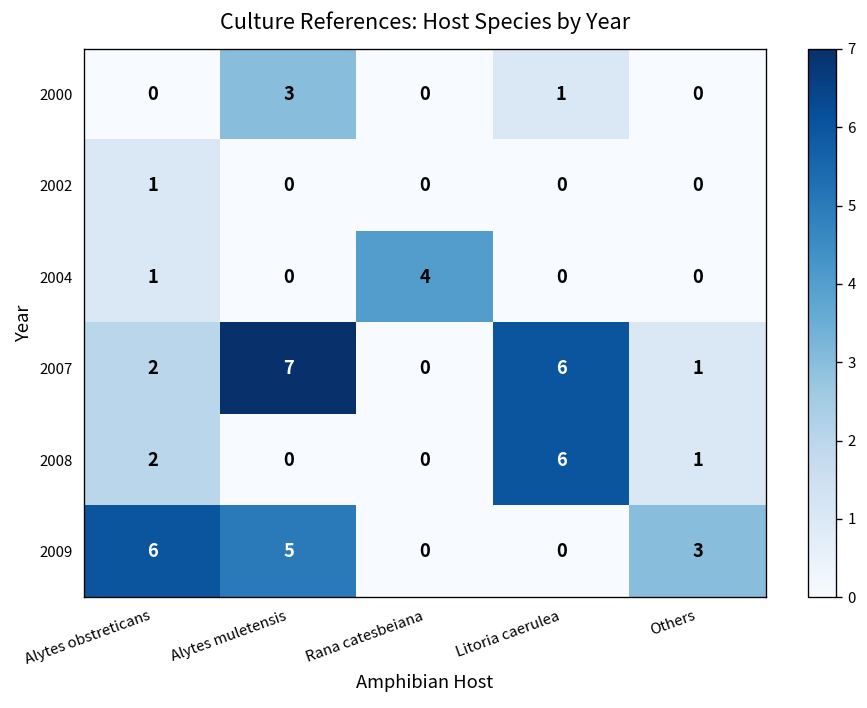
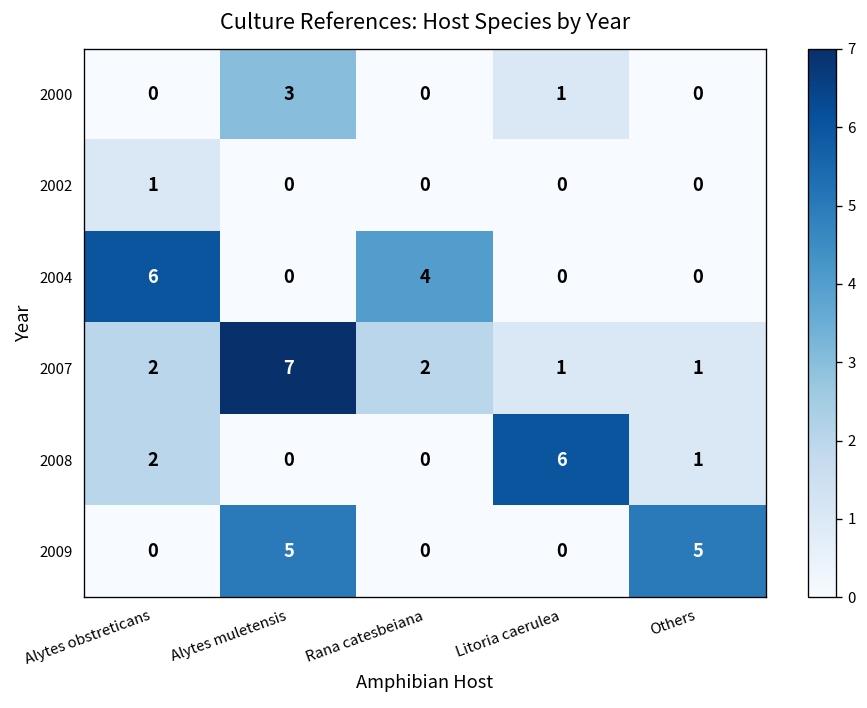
  {
    "2000": {
      "Alytes obstreticans": 0,
      "Alytes muletensis": 3,
      "Rana catesbeiana": 0,
      "Litoria caerulea": 1,
      "Others": 0
    },
    "2002": {
      "Alytes obstreticans": 1,
      "Alytes muletensis": 0,
      "Rana catesbeiana": 0,
      "Litoria caerulea": 0,
      "Others": 0
    },
    "2004": {
-     "Alytes obstreticans": 1,
+     "Alytes obstreticans": 6,
      "Alytes muletensis": 0,
      "Rana catesbeiana": 4,
      "Litoria caerulea": 0,
      "Others": 0
    },
    "2007": {
      "Alytes obstreticans": 2,
      "Alytes muletensis": 7,
-     "Rana catesbeiana": 0,
-     "Litoria caerulea": 6,
+     "Rana catesbeiana": 2,
+     "Litoria caerulea": 1,
      "Others": 1
    },
    "2008": {
      "Alytes obstreticans": 2,
      "Alytes muletensis": 0,
      "Rana catesbeiana": 0,
      "Litoria caerulea": 6,
      "Others": 1
    },
    "2009": {
-     "Alytes obstreticans": 6,
+     "Alytes obstreticans": 0,
      "Alytes muletensis": 5,
      "Rana catesbeiana": 0,
      "Litoria caerulea": 0,
-     "Others": 3
+     "Others": 5
    }
  }
